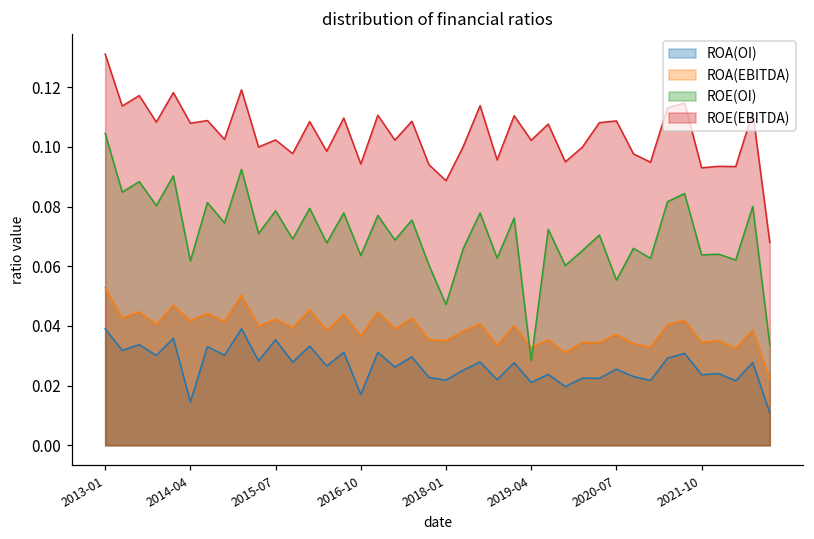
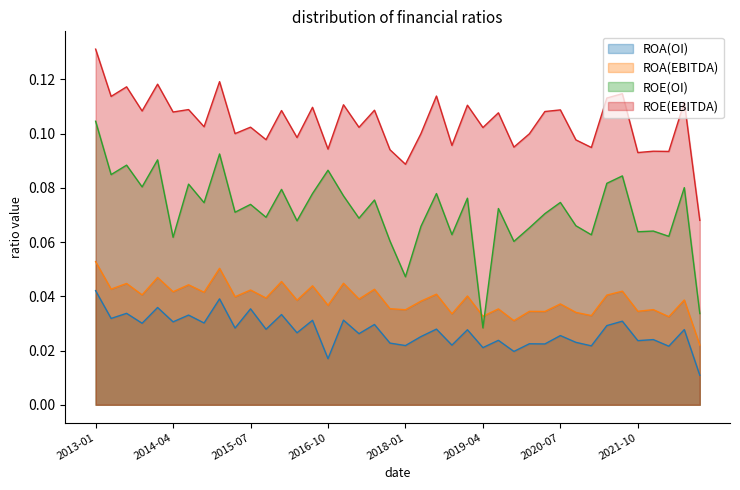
  {
    "ROA(OI)": {
-     "2013-01": 0.039,
-     "2014-04": 0.015,
+     "2013-01": 0.042,
+     "2014-04": 0.031,
      "2015-07": 0.035,
      "2016-10": 0.017,
      "2018-01": 0.022,
      "2019-04": 0.021,
      "2020-07": 0.026,
      "2021-10": 0.024
    },
    "ROE(OI)": {
      "2013-01": 0.105,
      "2014-04": 0.062,
-     "2015-07": 0.079,
-     "2016-10": 0.064,
+     "2015-07": 0.074,
+     "2016-10": 0.086,
      "2018-01": 0.047,
      "2019-04": 0.028,
-     "2020-07": 0.055,
+     "2020-07": 0.075,
      "2021-10": 0.064
    }
  }
